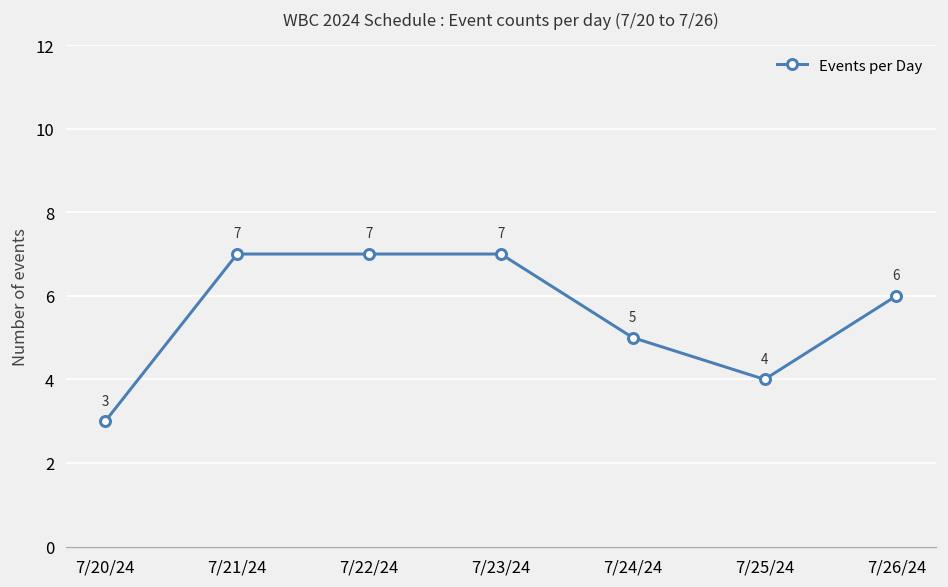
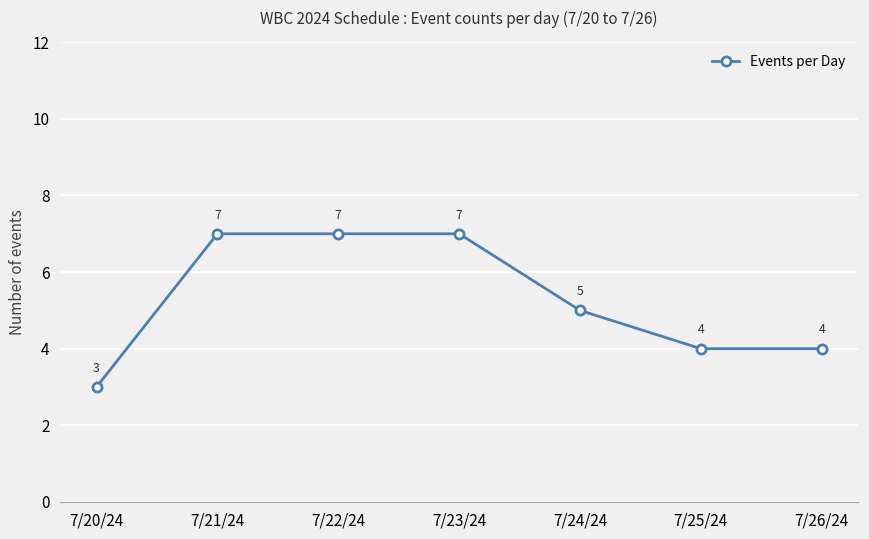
  {
    "7/20/24": 3,
    "7/21/24": 7,
    "7/22/24": 7,
    "7/23/24": 7,
    "7/24/24": 5,
    "7/25/24": 4,
-   "7/26/24": 6
+   "7/26/24": 4
  }
